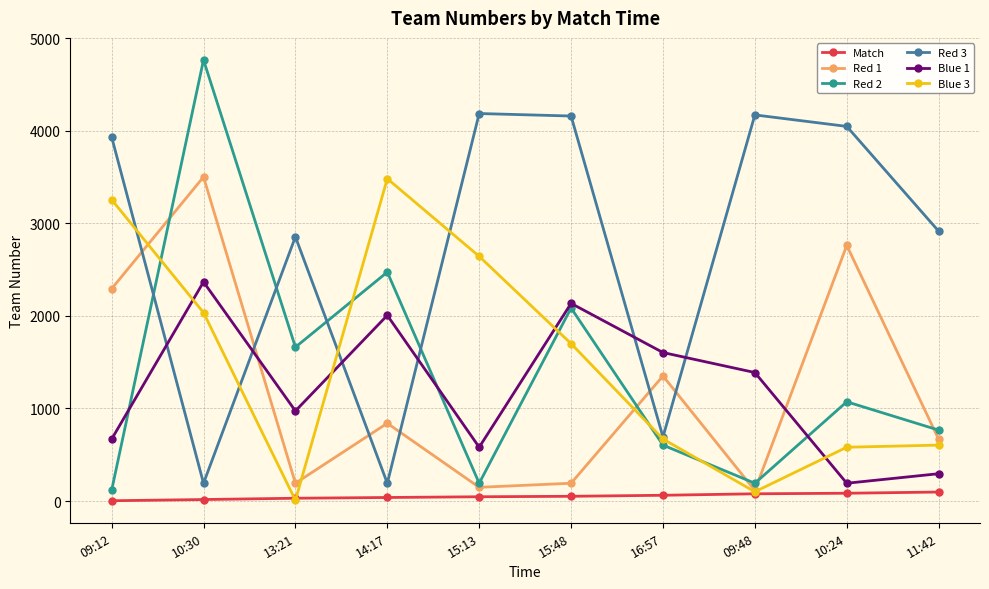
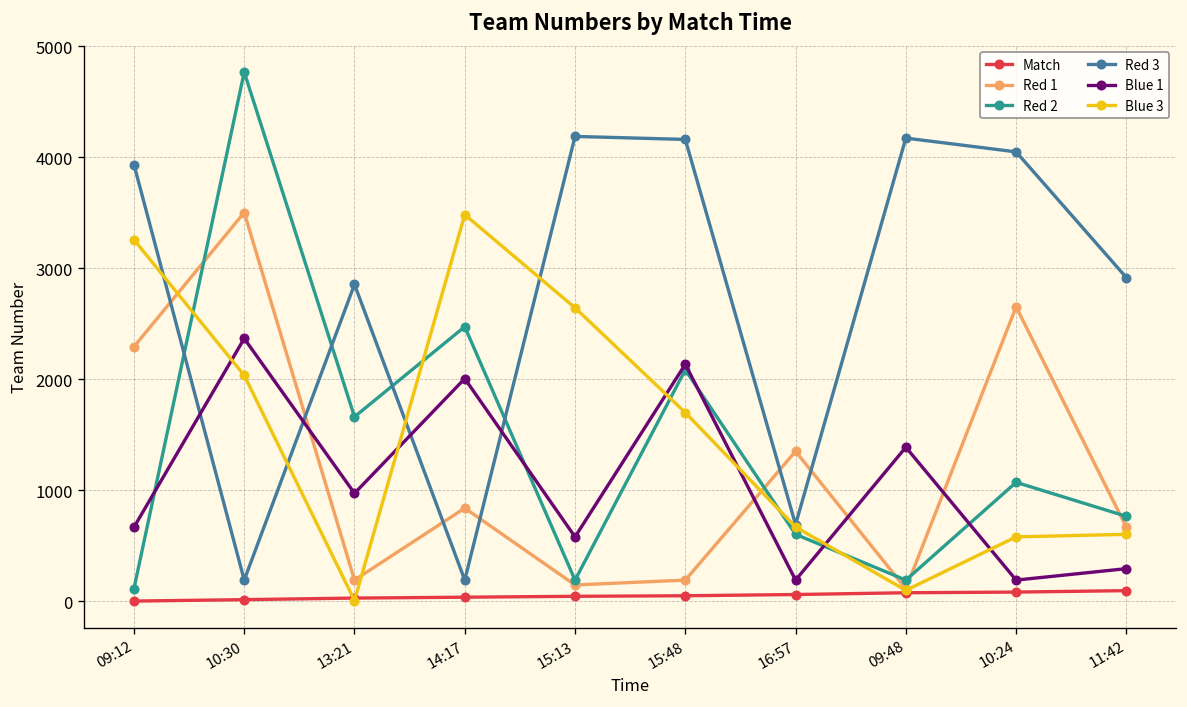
  {
    "Match": {
      "09:12": 0,
      "10:30": 0,
      "14:17": 0,
      "15:13": 0,
      "15:48": 100,
      "16:57": 100,
      "10:24": 100,
      "11:42": 100
    },
    "Red 1": {
      "09:12": 2300,
      "10:30": 3500,
      "13:21": 200,
      "14:17": 800,
      "15:13": 100,
      "15:48": 200,
      "16:57": 1400,
-     "10:24": 2800,
+     "10:24": 2700,
      "11:42": 700
    },
    "Blue 1": {
      "09:12": 700,
      "10:30": 2400,
      "13:21": 1000,
      "14:17": 2000,
      "15:13": 600,
      "15:48": 2100,
-     "16:57": 1600,
+     "16:57": 200,
      "09:48": 1400,
      "10:24": 200,
      "11:42": 300
    },
    "Blue 3": {
      "09:12": 3300,
      "10:30": 2000,
      "14:17": 3500,
      "15:13": 2600,
      "15:48": 1700,
      "10:24": 600,
      "11:42": 600
    }
  }
